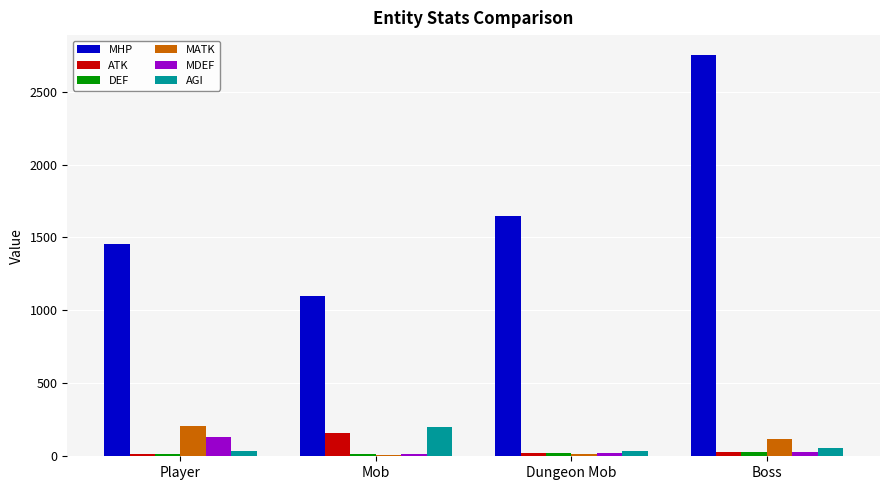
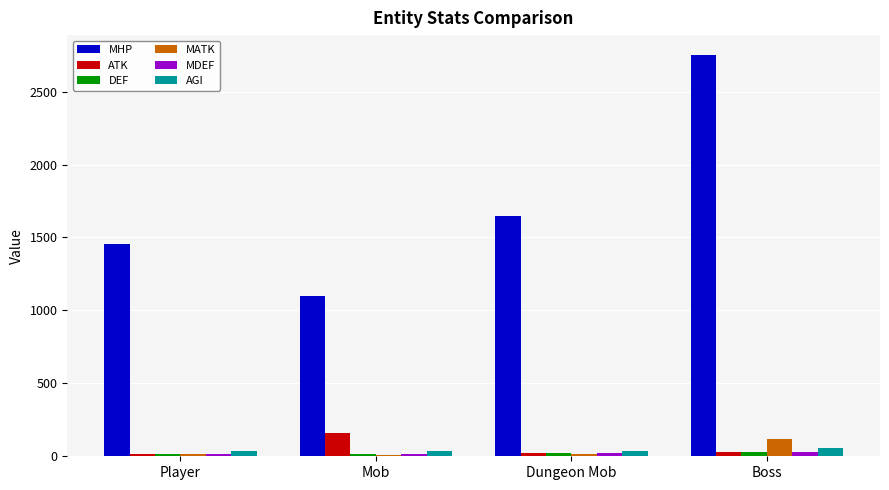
  {
    "MHP": {
      "Player": 1450,
      "Mob": 1100,
      "Dungeon Mob": 1650,
      "Boss": 2750
    },
    "ATK": {
      "Player": 20,
      "Mob": 160,
      "Dungeon Mob": 20,
      "Boss": 30
    },
    "DEF": {
      "Player": 20,
      "Mob": 20,
      "Dungeon Mob": 20,
      "Boss": 30
    },
    "MATK": {
-     "Player": 210,
+     "Player": 20,
      "Dungeon Mob": 20,
      "Boss": 120
    },
    "MDEF": {
-     "Player": 130,
+     "Player": 20,
      "Mob": 20,
      "Dungeon Mob": 20,
      "Boss": 30
    },
    "AGI": {
      "Player": 40,
-     "Mob": 200,
+     "Mob": 40,
      "Dungeon Mob": 40,
      "Boss": 60
    }
  }
